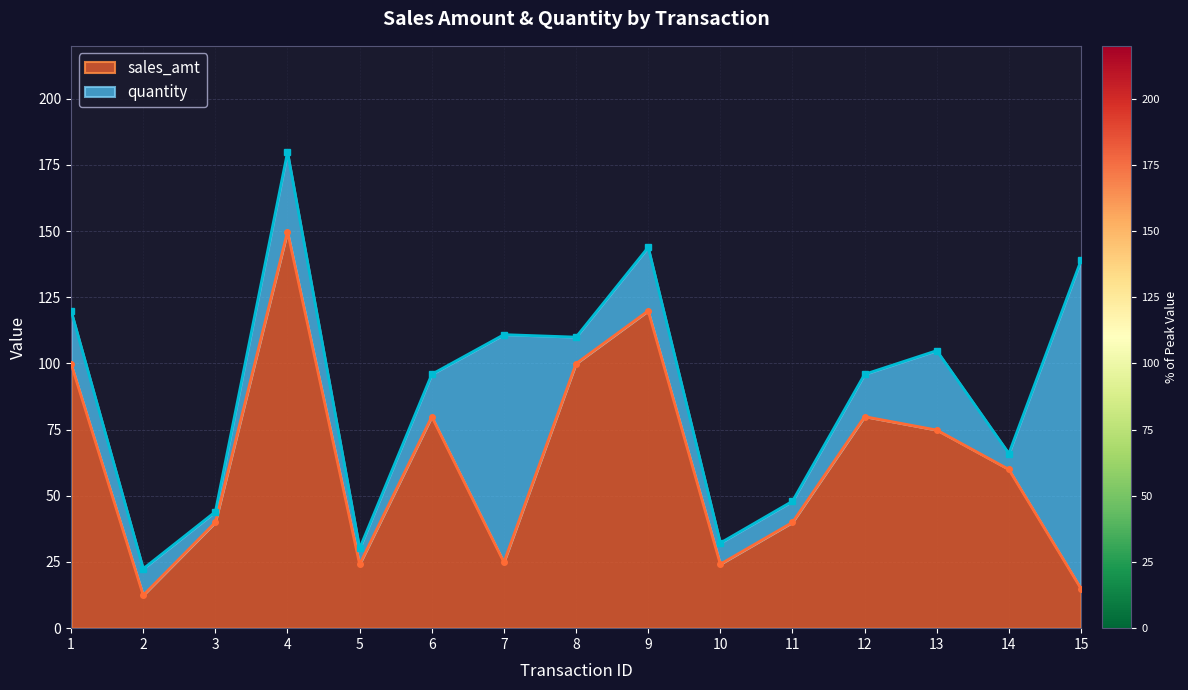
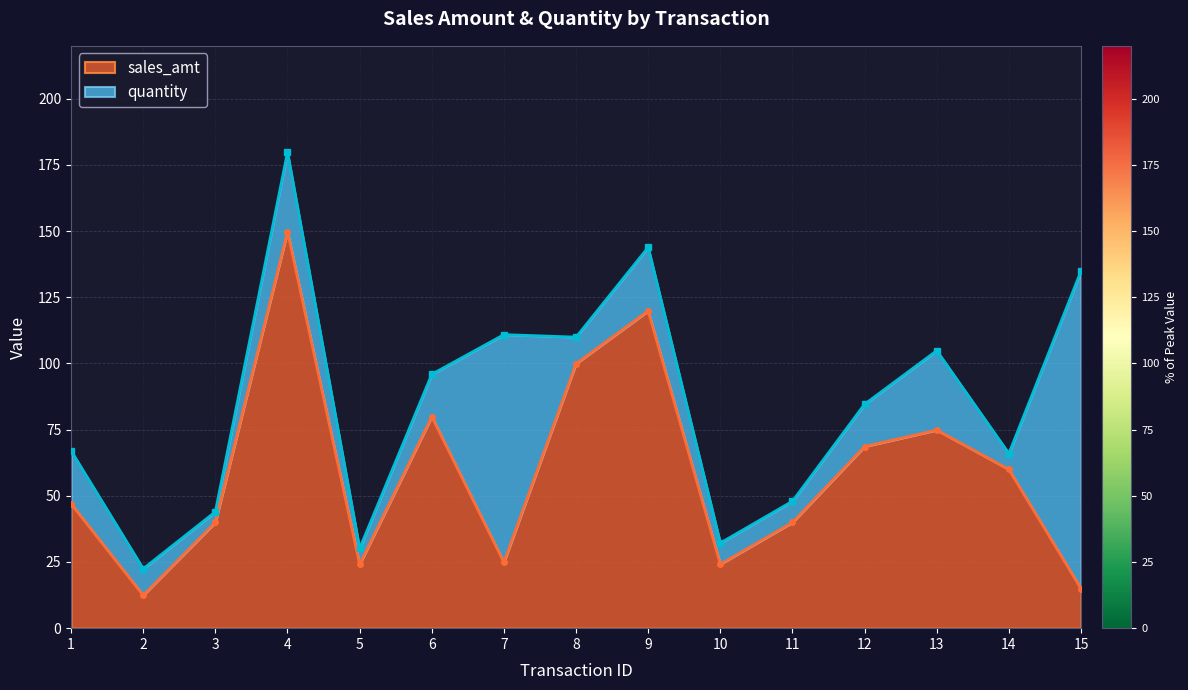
  {
    "sales_amt": {
-     "1": 100,
+     "1": 47,
      "2": 12,
      "3": 40,
      "4": 150,
      "5": 24,
      "6": 80,
      "7": 25,
      "8": 100,
      "9": 120,
      "10": 24,
      "11": 40,
-     "12": 80,
+     "12": 69,
      "13": 75,
      "14": 60,
      "15": 15
    },
    "quantity": {
      "1": 20,
      "2": 10,
      "3": 4,
      "4": 30,
      "5": 6,
      "6": 16,
      "7": 86,
      "8": 10,
      "9": 24,
      "10": 8,
      "11": 8,
      "12": 16,
      "13": 30,
      "14": 6,
-     "15": 124
+     "15": 120
    }
  }
